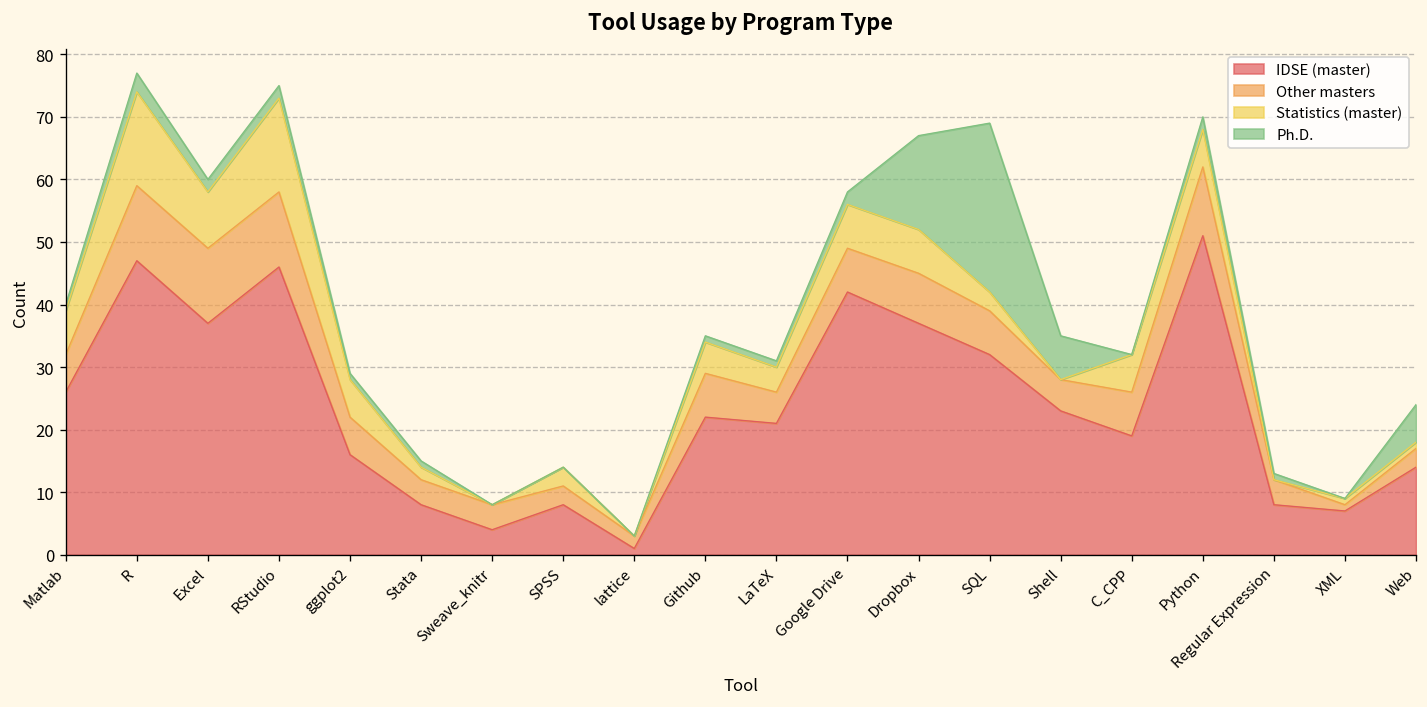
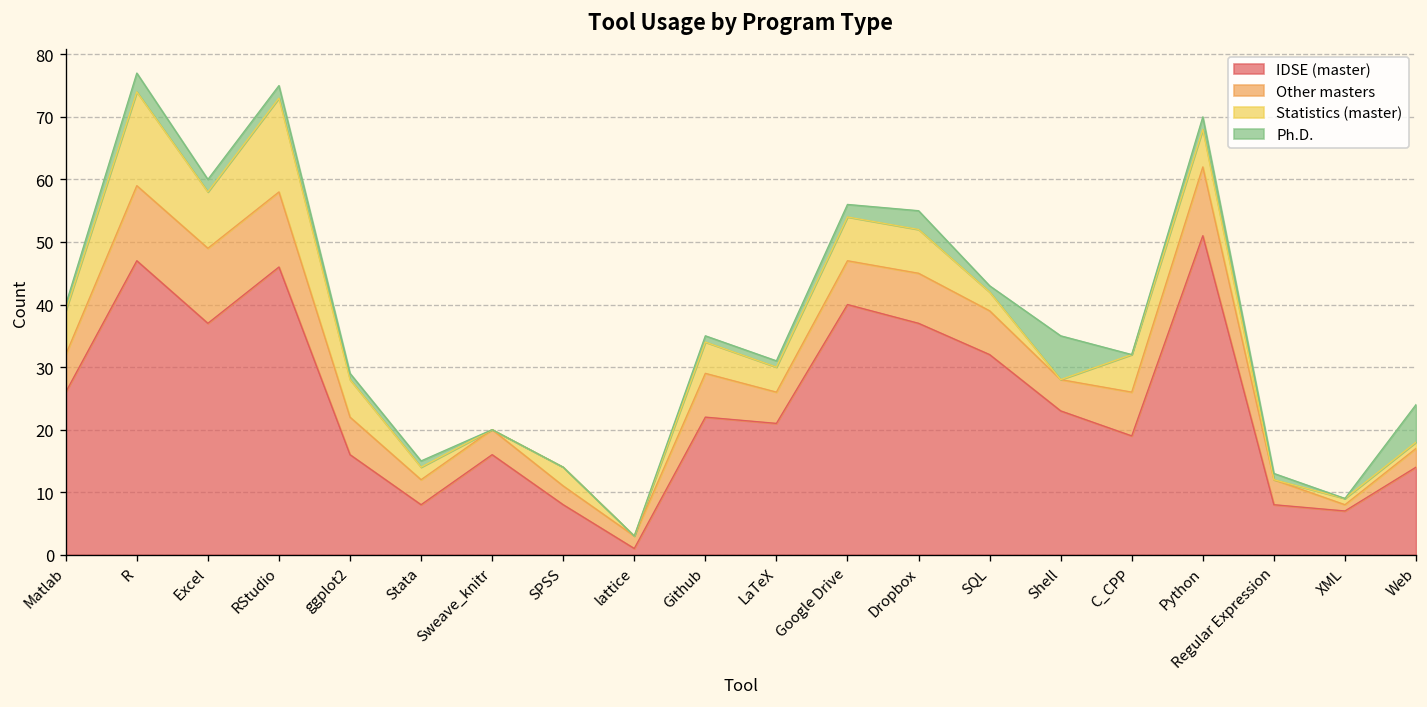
  {
    "IDSE (master)": {
      "Matlab": 26,
      "R": 47,
      "Excel": 37,
      "RStudio": 46,
      "ggplot2": 16,
      "Stata": 8,
-     "Sweave_knitr": 4,
+     "Sweave_knitr": 16,
      "SPSS": 8,
      "lattice": 1,
      "Github": 22,
      "LaTeX": 21,
-     "Google Drive": 42,
+     "Google Drive": 40,
      "Dropbox": 37,
      "SQL": 32,
      "Shell": 23,
      "C_CPP": 19,
      "Python": 51,
      "Regular Expression": 8,
      "XML": 7,
      "Web": 14
    },
    "Ph.D.": {
      "Matlab": 1,
      "R": 3,
      "Excel": 2,
      "RStudio": 2,
      "ggplot2": 1,
      "Stata": 1,
      "Github": 1,
      "LaTeX": 1,
      "Google Drive": 2,
-     "Dropbox": 15,
-     "SQL": 27,
+     "Dropbox": 3,
+     "SQL": 1,
      "Shell": 7,
      "Python": 2,
      "Regular Expression": 1,
      "Web": 6
    }
  }
